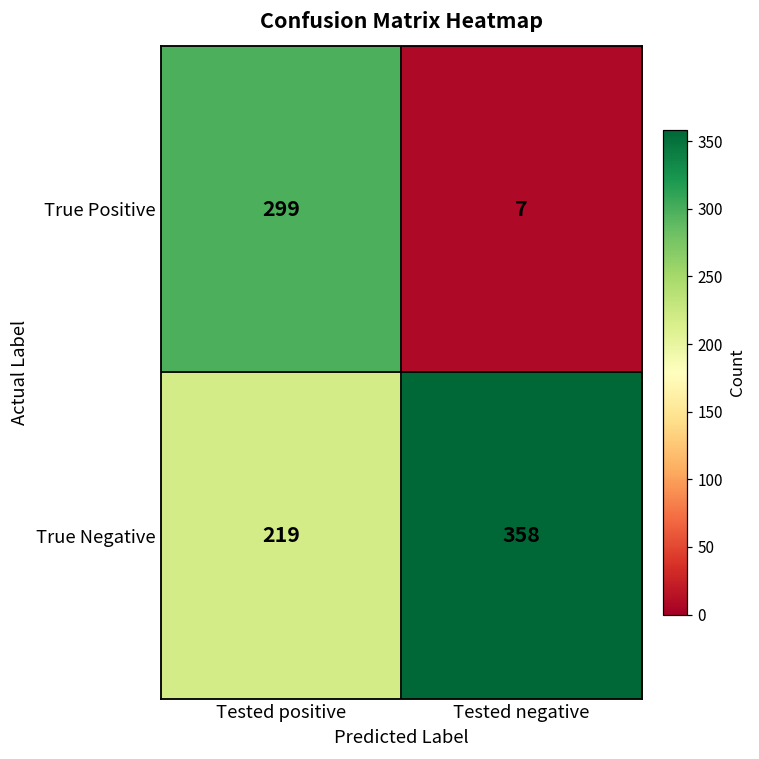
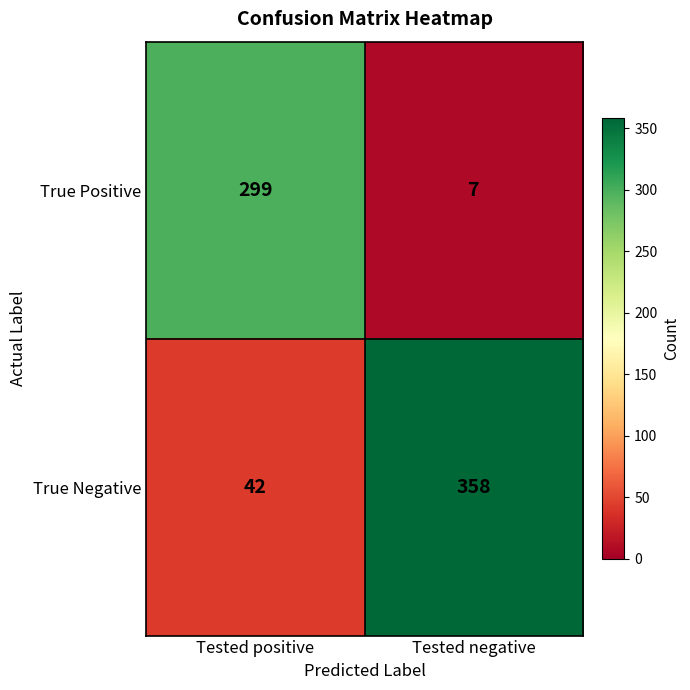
  {
    "True Positive": {
      "Tested positive": 299,
      "Tested negative": 7
    },
    "True Negative": {
-     "Tested positive": 219,
+     "Tested positive": 42,
      "Tested negative": 358
    }
  }
